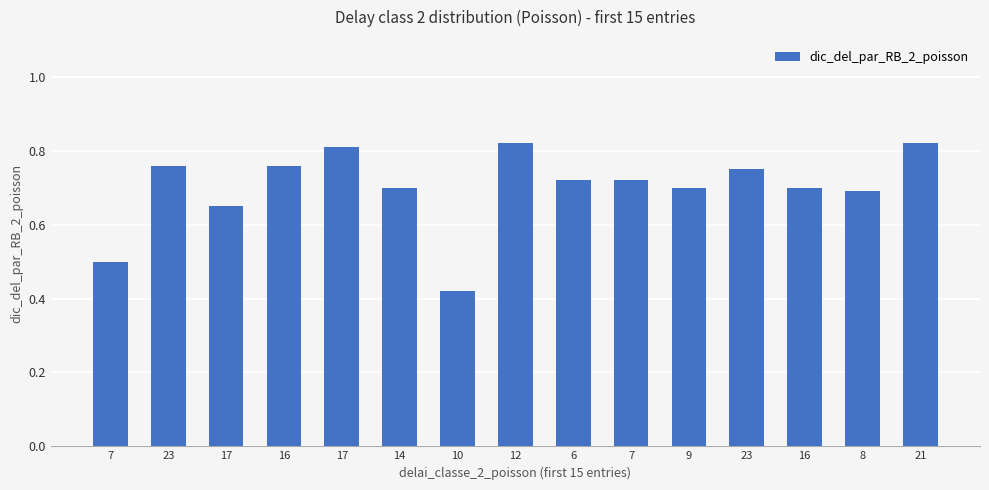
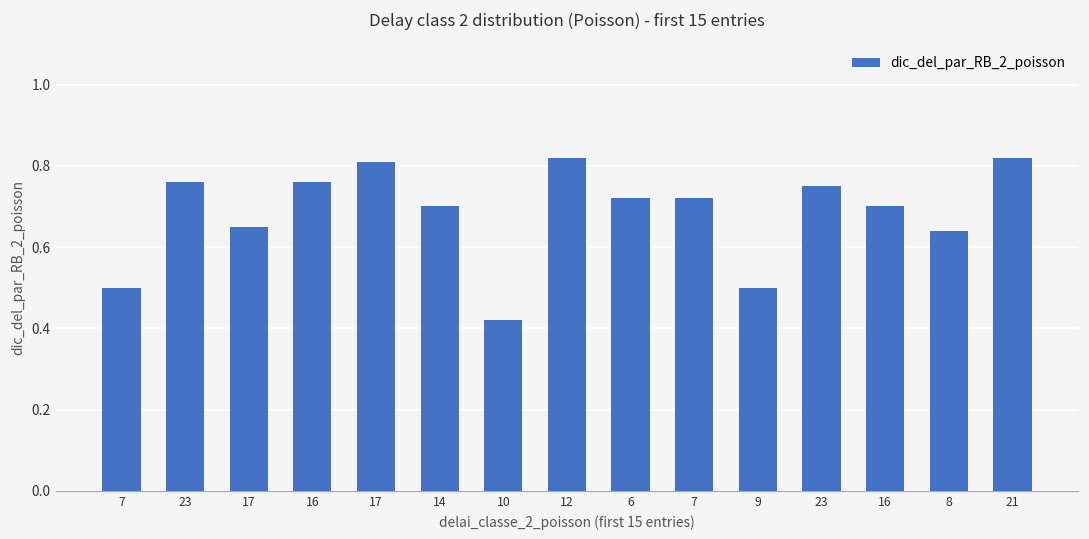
  {
    "14": 0.70,
    "10": 0.42,
    "12": 0.82,
    "6": 0.72,
-   "9": 0.7,
-   "8": 0.69,
+   "9": 0.5,
+   "8": 0.64,
    "21": 0.82
  }
